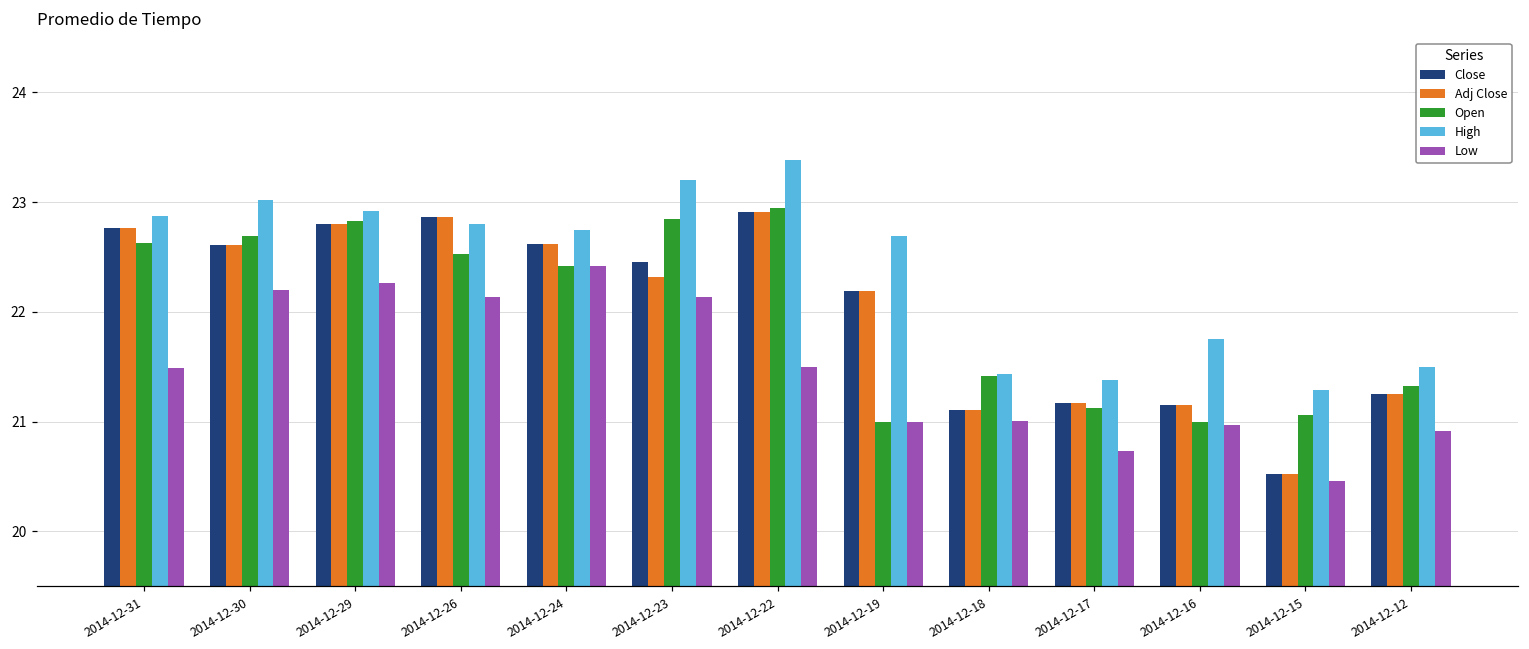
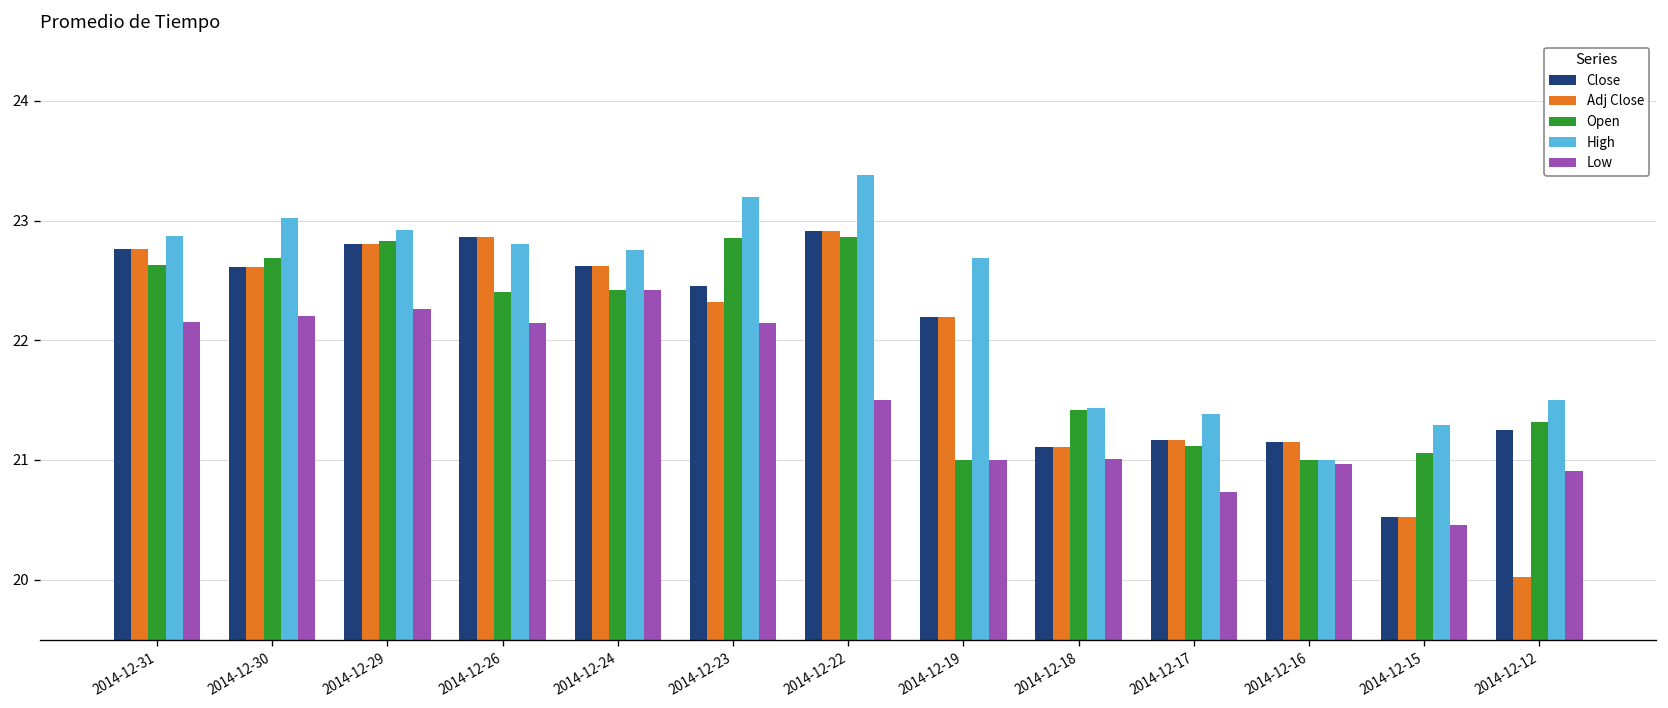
  {
    "Close": {
      "2014-12-31": 22.8,
      "2014-12-30": 22.6,
      "2014-12-29": 22.8,
      "2014-12-26": 22.9,
      "2014-12-24": 22.6,
      "2014-12-23": 22.5,
      "2014-12-22": 22.9,
      "2014-12-19": 22.2,
      "2014-12-18": 21.1,
      "2014-12-17": 21.2,
      "2014-12-16": 21.2,
      "2014-12-15": 20.5,
      "2014-12-12": 21.3
    },
    "Adj Close": {
      "2014-12-31": 22.8,
      "2014-12-30": 22.6,
      "2014-12-29": 22.8,
      "2014-12-26": 22.9,
      "2014-12-24": 22.6,
      "2014-12-23": 22.3,
      "2014-12-22": 22.9,
      "2014-12-19": 22.2,
      "2014-12-18": 21.1,
      "2014-12-17": 21.2,
      "2014-12-16": 21.2,
      "2014-12-15": 20.5,
-     "2014-12-12": 21.3
+     "2014-12-12": 20.0
    },
    "Open": {
      "2014-12-31": 22.6,
      "2014-12-30": 22.7,
      "2014-12-29": 22.8,
-     "2014-12-26": 22.5,
+     "2014-12-26": 22.4,
      "2014-12-24": 22.4,
      "2014-12-23": 22.9,
-     "2014-12-22": 23.0,
+     "2014-12-22": 22.9,
      "2014-12-19": 21.0,
      "2014-12-18": 21.4,
      "2014-12-17": 21.1,
      "2014-12-16": 21.0,
      "2014-12-15": 21.1,
      "2014-12-12": 21.3
    },
    "High": {
      "2014-12-31": 22.9,
      "2014-12-30": 23.0,
      "2014-12-29": 22.9,
      "2014-12-26": 22.8,
      "2014-12-24": 22.8,
      "2014-12-23": 23.2,
      "2014-12-22": 23.4,
      "2014-12-19": 22.7,
      "2014-12-18": 21.4,
      "2014-12-17": 21.4,
-     "2014-12-16": 21.8,
+     "2014-12-16": 21.0,
      "2014-12-15": 21.3,
      "2014-12-12": 21.5
    },
    "Low": {
-     "2014-12-31": 21.5,
+     "2014-12-31": 22.2,
      "2014-12-30": 22.2,
      "2014-12-29": 22.3,
      "2014-12-26": 22.1,
      "2014-12-24": 22.4,
      "2014-12-23": 22.1,
      "2014-12-22": 21.5,
      "2014-12-19": 21.0,
      "2014-12-18": 21.0,
      "2014-12-17": 20.7,
      "2014-12-16": 21.0,
      "2014-12-15": 20.5,
      "2014-12-12": 20.9
    }
  }
